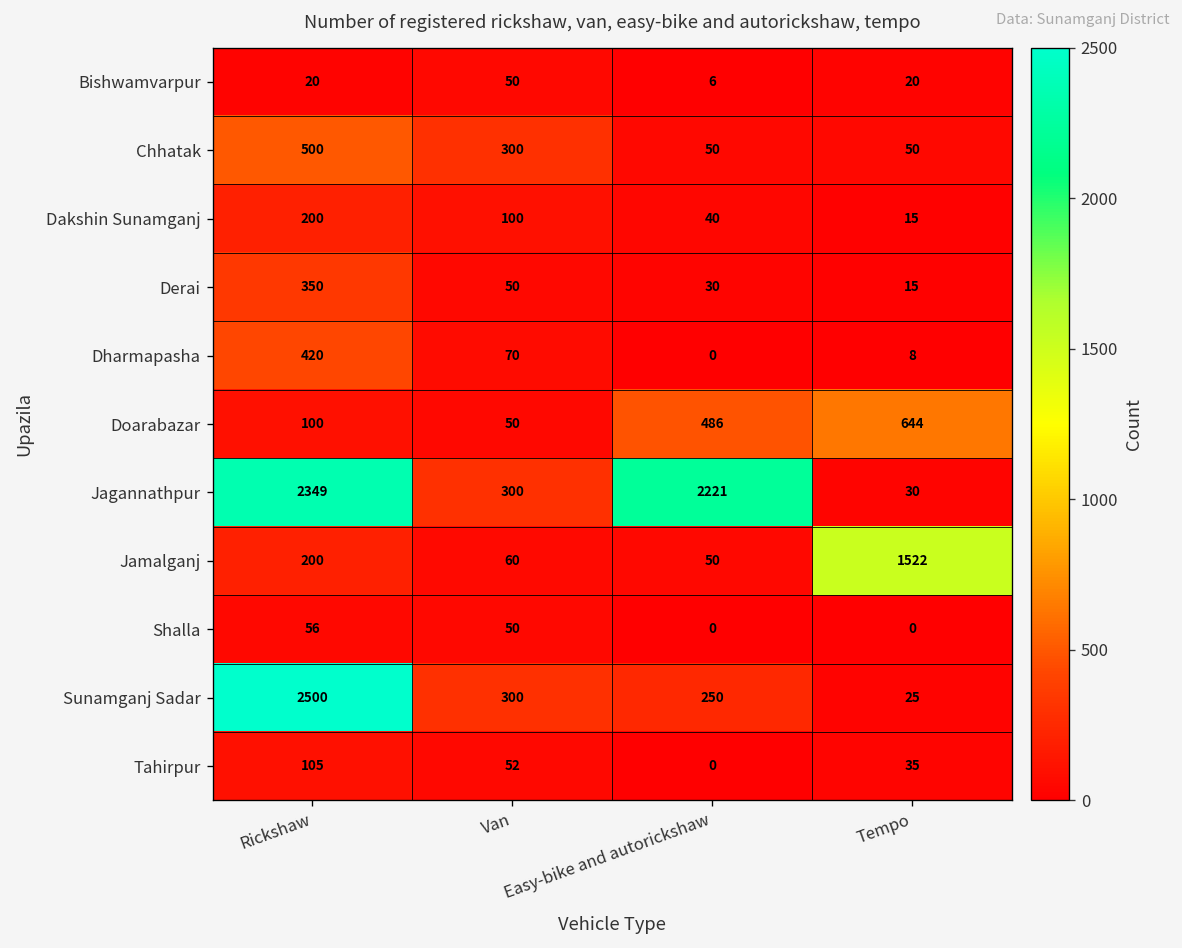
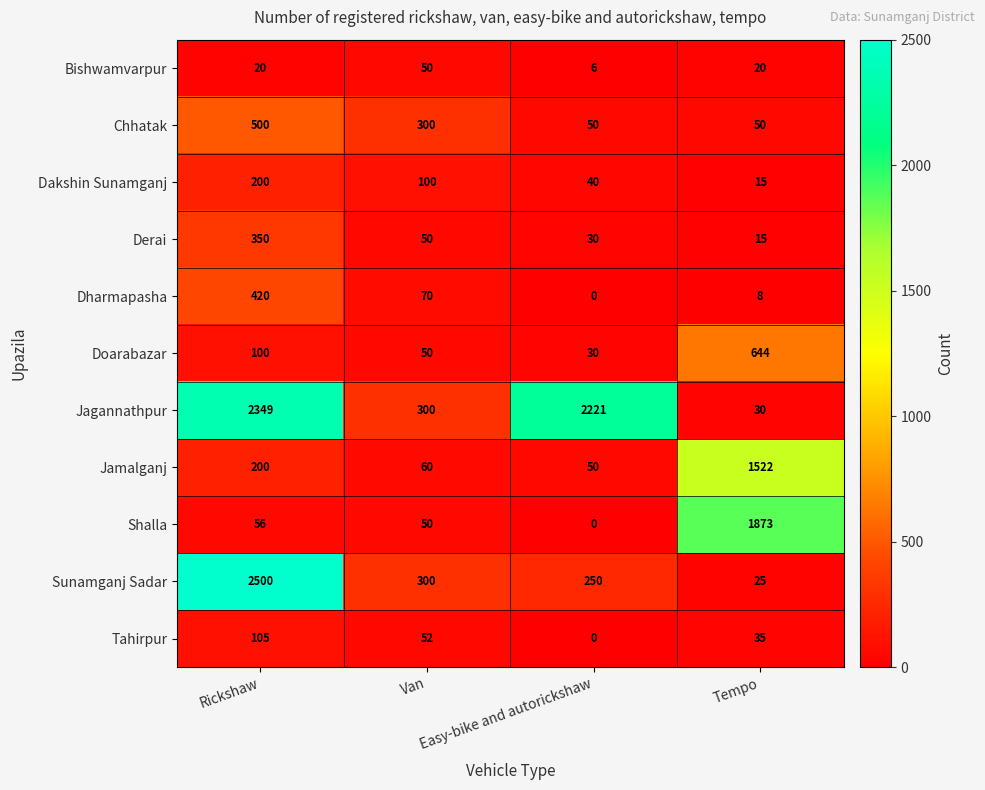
  {
    "Bishwamvarpur": {
      "Rickshaw": 20,
      "Van": 50,
      "Easy-bike and autorickshaw": 6,
      "Tempo": 20
    },
    "Chhatak": {
      "Rickshaw": 500,
      "Van": 300,
      "Easy-bike and autorickshaw": 50,
      "Tempo": 50
    },
    "Dakshin Sunamganj": {
      "Rickshaw": 200,
      "Van": 100,
      "Easy-bike and autorickshaw": 40,
      "Tempo": 15
    },
    "Derai": {
      "Rickshaw": 350,
      "Van": 50,
      "Easy-bike and autorickshaw": 30,
      "Tempo": 15
    },
    "Dharmapasha": {
      "Rickshaw": 420,
      "Van": 70,
      "Easy-bike and autorickshaw": 0,
      "Tempo": 8
    },
    "Doarabazar": {
      "Rickshaw": 100,
      "Van": 50,
-     "Easy-bike and autorickshaw": 486,
+     "Easy-bike and autorickshaw": 30,
      "Tempo": 644
    },
    "Jagannathpur": {
      "Rickshaw": 2349,
      "Van": 300,
      "Easy-bike and autorickshaw": 2221,
      "Tempo": 30
    },
    "Jamalganj": {
      "Rickshaw": 200,
      "Van": 60,
      "Easy-bike and autorickshaw": 50,
      "Tempo": 1522
    },
    "Shalla": {
      "Rickshaw": 56,
      "Van": 50,
      "Easy-bike and autorickshaw": 0,
-     "Tempo": 0
+     "Tempo": 1873
    },
    "Sunamganj Sadar": {
      "Rickshaw": 2500,
      "Van": 300,
      "Easy-bike and autorickshaw": 250,
      "Tempo": 25
    },
    "Tahirpur": {
      "Rickshaw": 105,
      "Van": 52,
      "Easy-bike and autorickshaw": 0,
      "Tempo": 35
    }
  }
